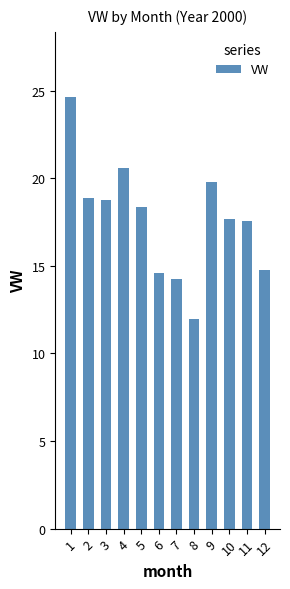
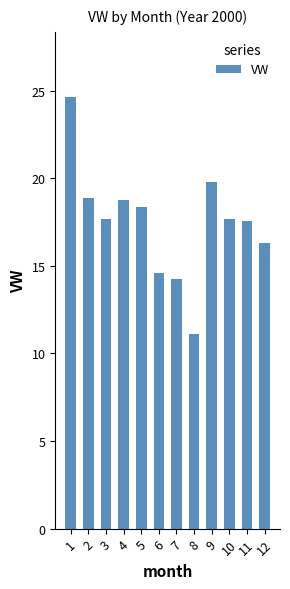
  {
    "1": 24.7,
    "2": 18.9,
-   "3": 18.8,
-   "4": 20.6,
+   "3": 17.7,
+   "4": 18.8,
    "5": 18.4,
    "6": 14.6,
    "7": 14.3,
-   "8": 12.0,
+   "8": 11.1,
    "9": 19.8,
    "10": 17.7,
    "11": 17.6,
-   "12": 14.8
+   "12": 16.3
  }
